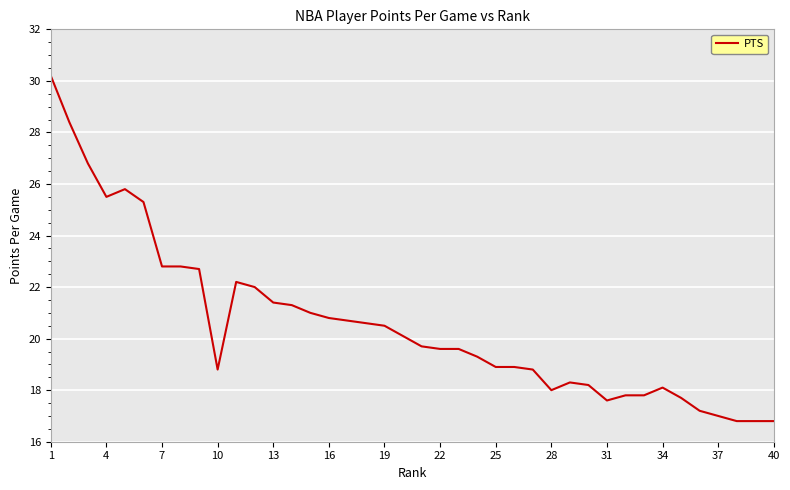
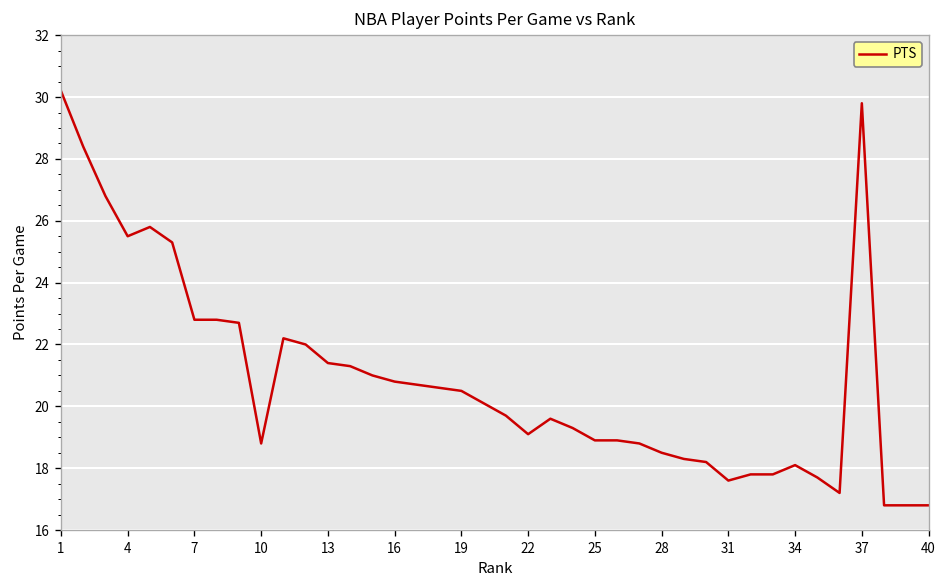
  {
    "1": 30.2,
    "4": 25.5,
    "7": 22.8,
    "10": 18.8,
    "13": 21.4,
    "16": 20.8,
    "19": 20.5,
-   "22": 19.6,
+   "22": 19.1,
    "25": 18.9,
-   "28": 18.0,
+   "28": 18.5,
    "31": 17.6,
    "34": 18.1,
-   "37": 17.0,
+   "37": 29.8,
    "40": 16.8
  }
